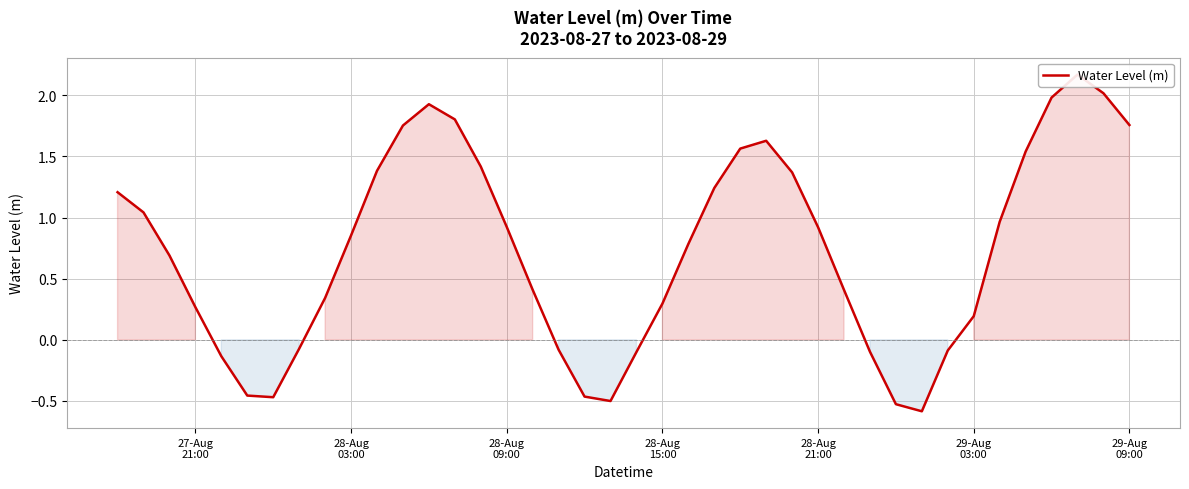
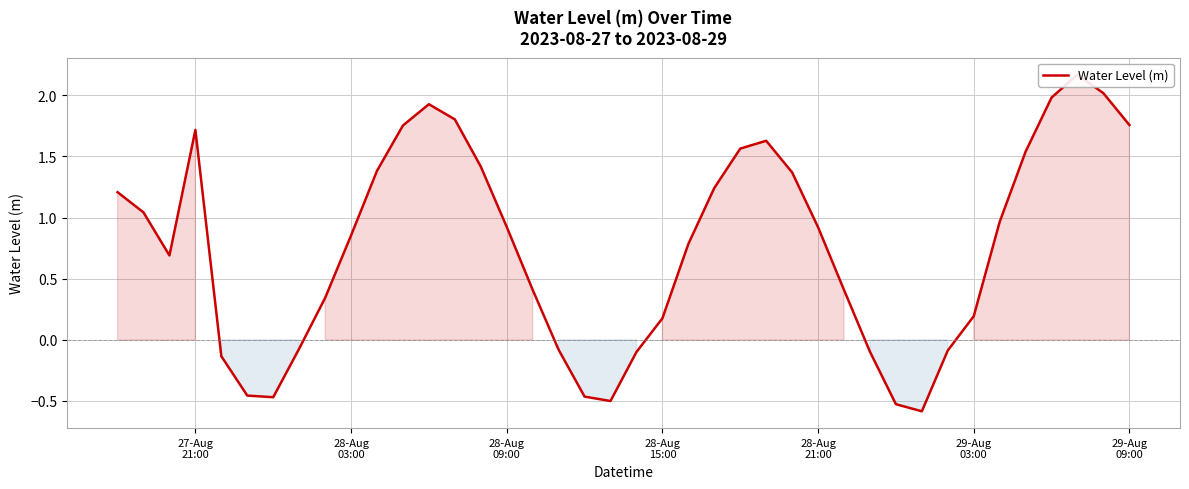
  {
-   "27-Aug 21:00": 0.27,
+   "27-Aug 21:00": 1.72,
    "28-Aug 03:00": 0.85,
    "28-Aug 09:00": 0.92,
-   "28-Aug 15:00": 0.30,
+   "28-Aug 15:00": 0.18,
    "28-Aug 21:00": 0.92,
    "29-Aug 03:00": 0.19,
    "29-Aug 09:00": 1.76
  }
